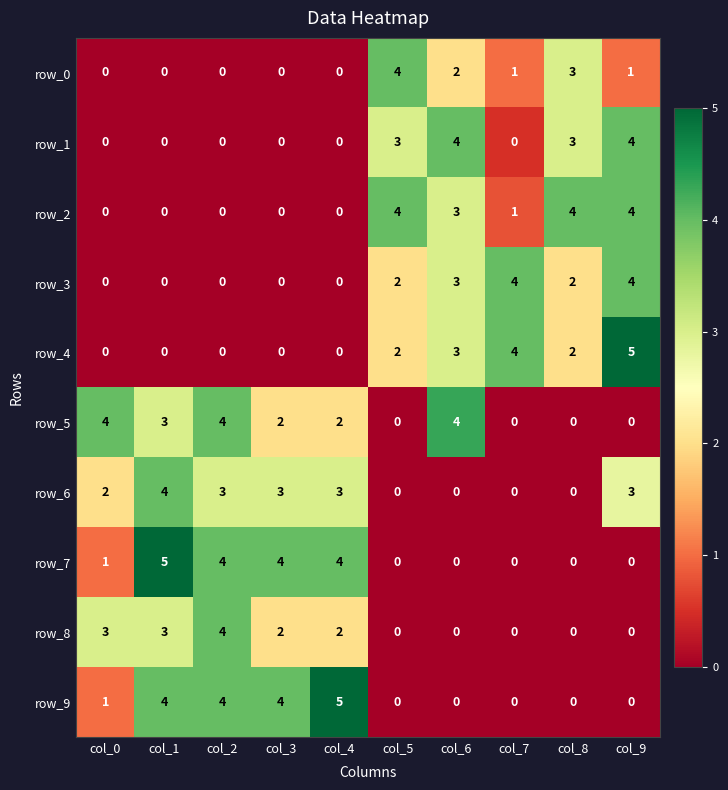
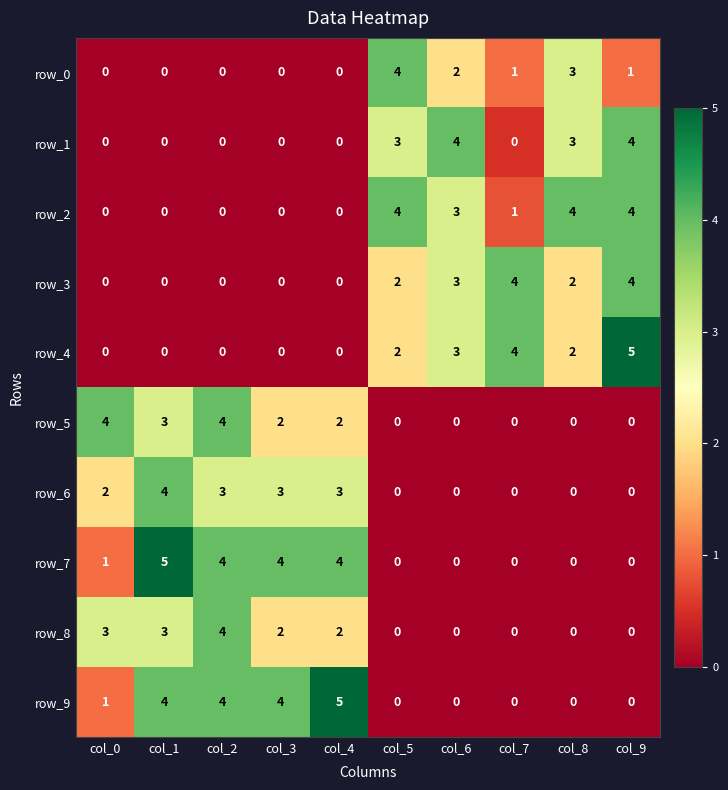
  {
    "row_0": {
      "col_0": 0,
      "col_1": 0,
      "col_2": 0,
      "col_3": 0,
      "col_4": 0,
      "col_5": 4,
      "col_6": 2,
      "col_7": 1,
      "col_8": 3,
      "col_9": 1
    },
    "row_1": {
      "col_0": 0,
      "col_1": 0,
      "col_2": 0,
      "col_3": 0,
      "col_4": 0,
      "col_5": 3,
      "col_6": 4,
      "col_7": 0,
      "col_8": 3,
      "col_9": 4
    },
    "row_2": {
      "col_0": 0,
      "col_1": 0,
      "col_2": 0,
      "col_3": 0,
      "col_4": 0,
      "col_5": 4,
      "col_6": 3,
      "col_7": 1,
      "col_8": 4,
      "col_9": 4
    },
    "row_3": {
      "col_0": 0,
      "col_1": 0,
      "col_2": 0,
      "col_3": 0,
      "col_4": 0,
      "col_5": 2,
      "col_6": 3,
      "col_7": 4,
      "col_8": 2,
      "col_9": 4
    },
    "row_4": {
      "col_0": 0,
      "col_1": 0,
      "col_2": 0,
      "col_3": 0,
      "col_4": 0,
      "col_5": 2,
      "col_6": 3,
      "col_7": 4,
      "col_8": 2,
      "col_9": 5
    },
    "row_5": {
      "col_0": 4,
      "col_1": 3,
      "col_2": 4,
      "col_3": 2,
      "col_4": 2,
      "col_5": 0,
-     "col_6": 4,
+     "col_6": 0,
      "col_7": 0,
      "col_8": 0,
      "col_9": 0
    },
    "row_6": {
      "col_0": 2,
      "col_1": 4,
      "col_2": 3,
      "col_3": 3,
      "col_4": 3,
      "col_5": 0,
      "col_6": 0,
      "col_7": 0,
      "col_8": 0,
-     "col_9": 3
+     "col_9": 0
    },
    "row_7": {
      "col_0": 1,
      "col_1": 5,
      "col_2": 4,
      "col_3": 4,
      "col_4": 4,
      "col_5": 0,
      "col_6": 0,
      "col_7": 0,
      "col_8": 0,
      "col_9": 0
    },
    "row_8": {
      "col_0": 3,
      "col_1": 3,
      "col_2": 4,
      "col_3": 2,
      "col_4": 2,
      "col_5": 0,
      "col_6": 0,
      "col_7": 0,
      "col_8": 0,
      "col_9": 0
    },
    "row_9": {
      "col_0": 1,
      "col_1": 4,
      "col_2": 4,
      "col_3": 4,
      "col_4": 5,
      "col_5": 0,
      "col_6": 0,
      "col_7": 0,
      "col_8": 0,
      "col_9": 0
    }
  }
